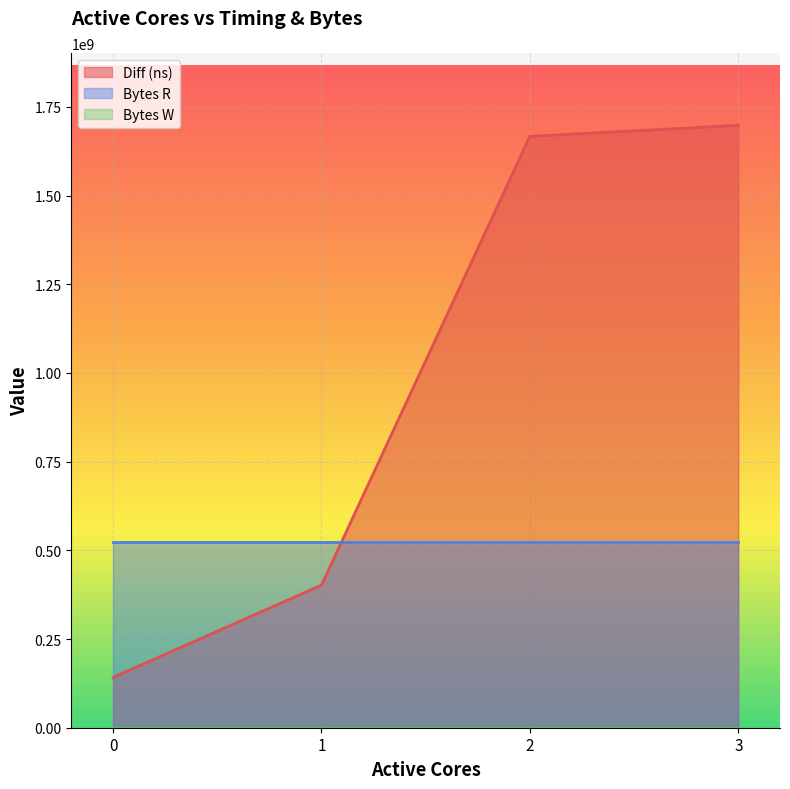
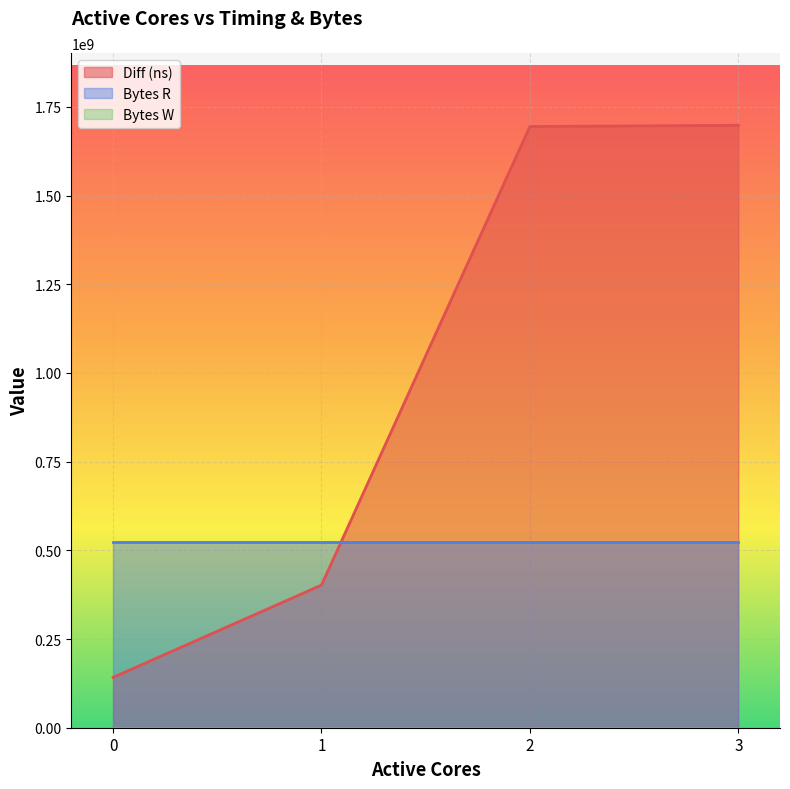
  {
    "Diff (ns)": {
      "0": 140000000,
      "1": 400000000,
-     "2": 1670000000,
+     "2": 1690000000,
      "3": 1700000000
    },
    "Bytes R": {
      "0": 520000000,
      "1": 520000000,
      "2": 520000000,
      "3": 520000000
    },
    "Bytes W": {
      "0": 0,
      "1": 0,
      "2": 0,
      "3": 0
    }
  }
